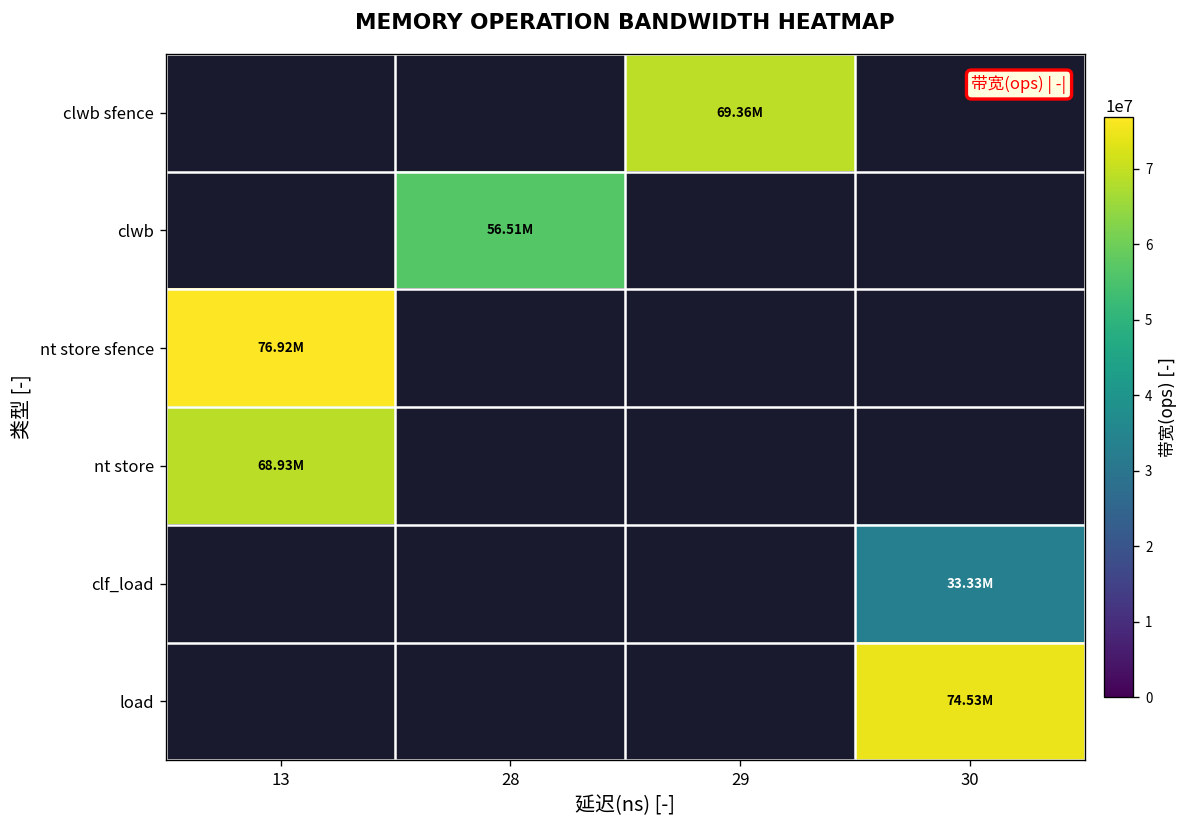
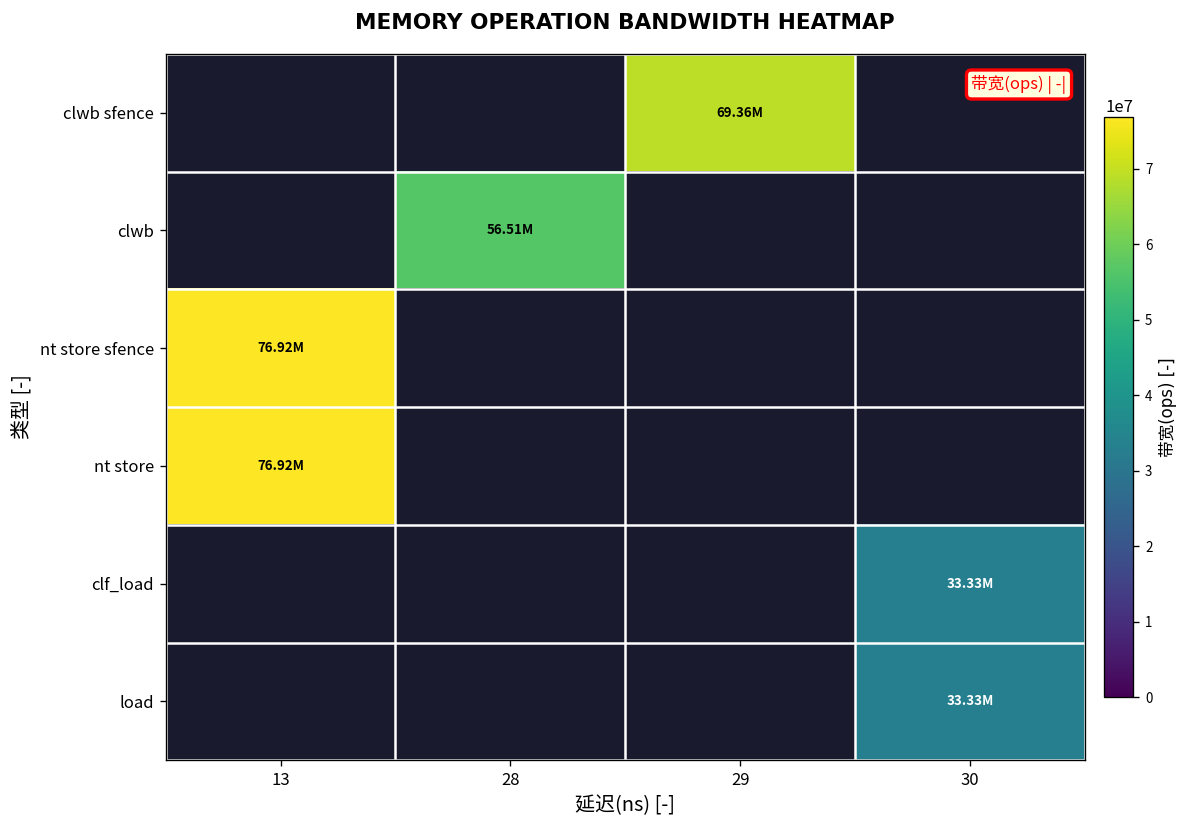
  {
    "clwb sfence": {
      "29": "69.36M"
    },
    "clwb": {
      "28": "56.51M"
    },
    "nt store sfence": {
      "13": "76.92M"
    },
    "nt store": {
-     "13": "68.93M"
+     "13": "76.92M"
    },
    "clf_load": {
      "30": "33.33M"
    },
    "load": {
-     "30": "74.53M"
+     "30": "33.33M"
    }
  }
